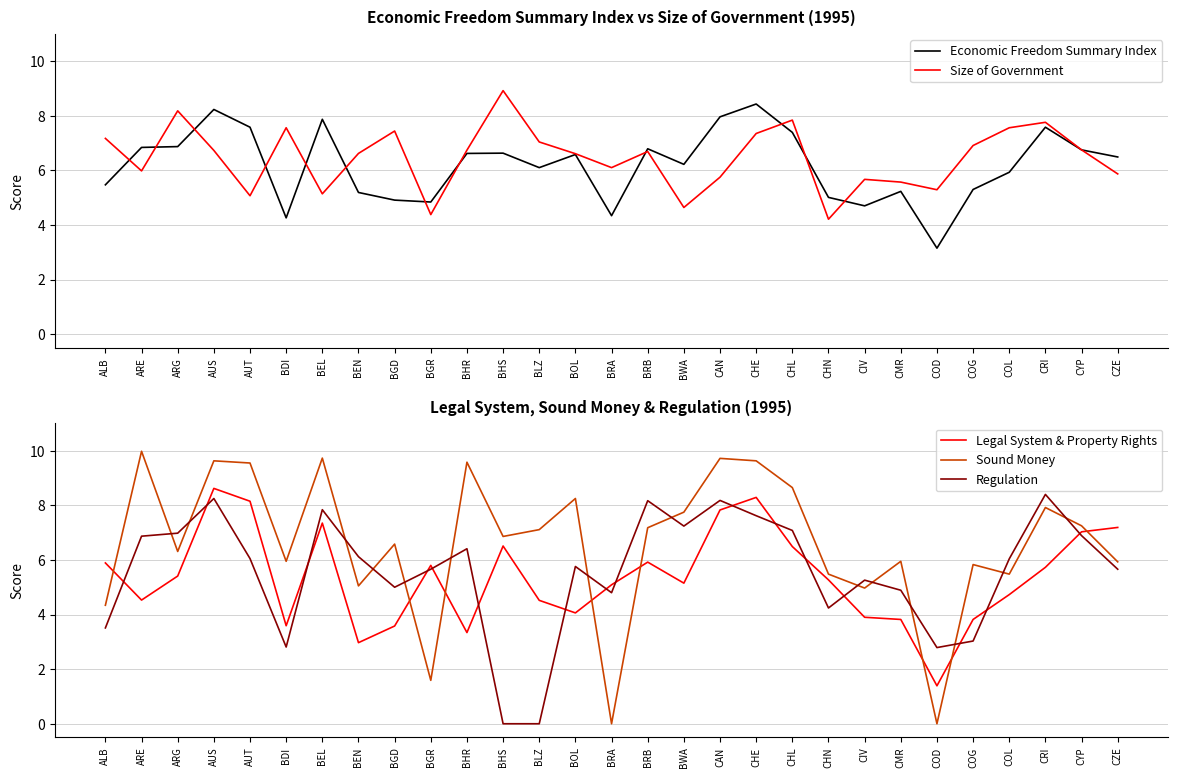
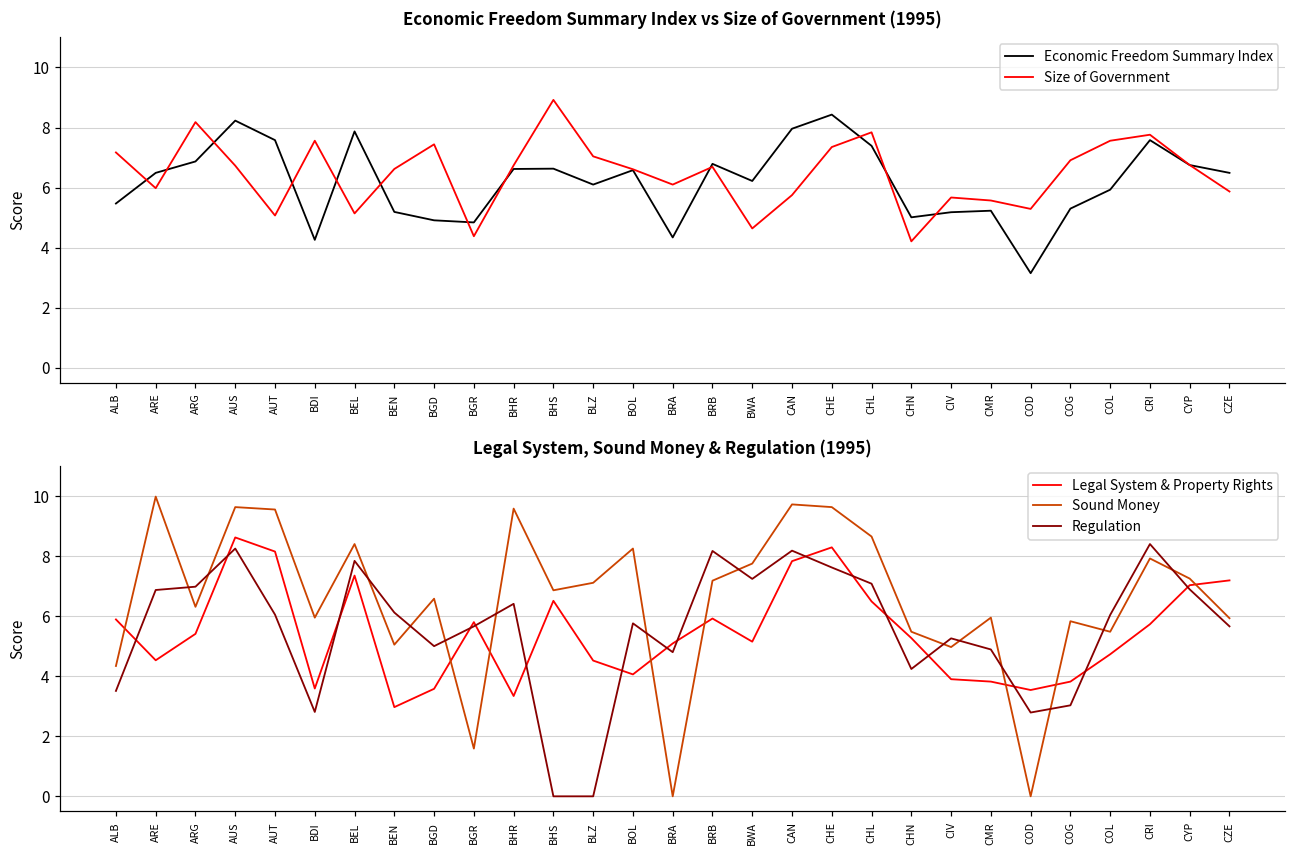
  {
    "Economic Freedom Summary Index vs Size of Government (1995)": {
      "Economic Freedom Summary Index": {
        "ALB": 5.5,
-       "ARE": 6.8,
+       "ARE": 6.5,
        "ARG": 6.9,
        "AUS": 8.2,
        "AUT": 7.6,
        "BDI": 4.3,
        "BEL": 7.9,
        "BEN": 5.2,
        "BGD": 4.9,
        "BGR": 4.8,
        "BHR": 6.6,
        "BHS": 6.6,
        "BLZ": 6.1,
        "BRA": 4.3,
        "BRB": 6.8,
        "BWA": 6.2,
        "CAN": 8.0,
        "CHE": 8.4,
        "CHL": 7.4,
        "CHN": 5.0,
-       "CIV": 4.7,
+       "CIV": 5.2,
        "CMR": 5.2,
        "COD": 3.2,
        "COG": 5.3,
        "COL": 5.9,
        "CRI": 7.6,
        "CZE": 6.5
      },
      "Size of Government": {
        "ALB": 7.2,
        "ARE": 6.0,
        "ARG": 8.2,
        "AUS": 6.7,
        "AUT": 5.1,
        "BDI": 7.6,
        "BEL": 5.1,
        "BEN": 6.6,
        "BGD": 7.4,
        "BGR": 4.4,
        "BHR": 6.7,
        "BHS": 8.9,
        "BLZ": 7.0,
        "BRA": 6.1,
        "BRB": 6.7,
        "BWA": 4.6,
        "CAN": 5.8,
        "CHE": 7.4,
        "CHL": 7.8,
        "CHN": 4.2,
        "CIV": 5.7,
        "CMR": 5.6,
        "COD": 5.3,
        "COG": 6.9,
        "COL": 7.6,
        "CRI": 7.8,
        "CZE": 5.9
      }
    },
    "Legal System, Sound Money & Regulation (1995)": {
      "Legal System & Property Rights": {
        "ALB": 5.9,
        "ARE": 4.5,
        "ARG": 5.4,
        "AUS": 8.6,
        "AUT": 8.2,
        "BDI": 3.6,
        "BEL": 7.4,
        "BEN": 3.0,
        "BGD": 3.6,
        "BGR": 5.8,
        "BHR": 3.3,
        "BHS": 6.5,
        "BLZ": 4.5,
        "BOL": 4.1,
        "BRA": 5.1,
        "BRB": 5.9,
        "BWA": 5.2,
        "CAN": 7.8,
        "CHE": 8.3,
        "CHL": 6.5,
        "CHN": 5.3,
        "CIV": 3.9,
        "CMR": 3.8,
-       "COD": 1.4,
+       "COD": 3.5,
        "COG": 3.8,
        "COL": 4.7,
        "CRI": 5.7,
        "CYP": 7.0,
        "CZE": 7.2
      },
      "Sound Money": {
        "ALB": 4.3,
        "ARE": 10.0,
        "ARG": 6.3,
        "AUS": 9.6,
        "AUT": 9.6,
        "BDI": 6.0,
-       "BEL": 9.7,
+       "BEL": 8.4,
        "BEN": 5.1,
        "BGD": 6.6,
        "BGR": 1.6,
        "BHR": 9.6,
        "BHS": 6.9,
        "BLZ": 7.1,
        "BOL": 8.3,
        "BRA": 0.0,
        "BRB": 7.2,
        "BWA": 7.8,
        "CAN": 9.7,
        "CHE": 9.6,
        "CHL": 8.7,
        "CHN": 5.5,
        "CIV": 5.0,
        "CMR": 6.0,
        "COD": 0.0,
        "COG": 5.8,
        "COL": 5.5,
        "CRI": 7.9,
        "CYP": 7.3,
        "CZE": 5.9
      },
      "Regulation": {
        "ALB": 3.5,
        "ARE": 6.9,
        "ARG": 7.0,
        "AUS": 8.3,
        "AUT": 6.1,
        "BDI": 2.8,
        "BEL": 7.8,
        "BEN": 6.1,
        "BGD": 5.0,
        "BGR": 5.7,
        "BHR": 6.4,
        "BHS": 0.0,
        "BLZ": 0.0,
        "BOL": 5.8,
        "BRA": 4.8,
        "BRB": 8.2,
        "BWA": 7.2,
        "CAN": 8.2,
        "CHE": 7.6,
        "CHL": 7.1,
        "CHN": 4.2,
        "CIV": 5.3,
        "CMR": 4.9,
        "COD": 2.8,
        "COG": 3.0,
        "COL": 6.0,
        "CRI": 8.4,
        "CYP": 6.9,
        "CZE": 5.7
      }
    }
  }
